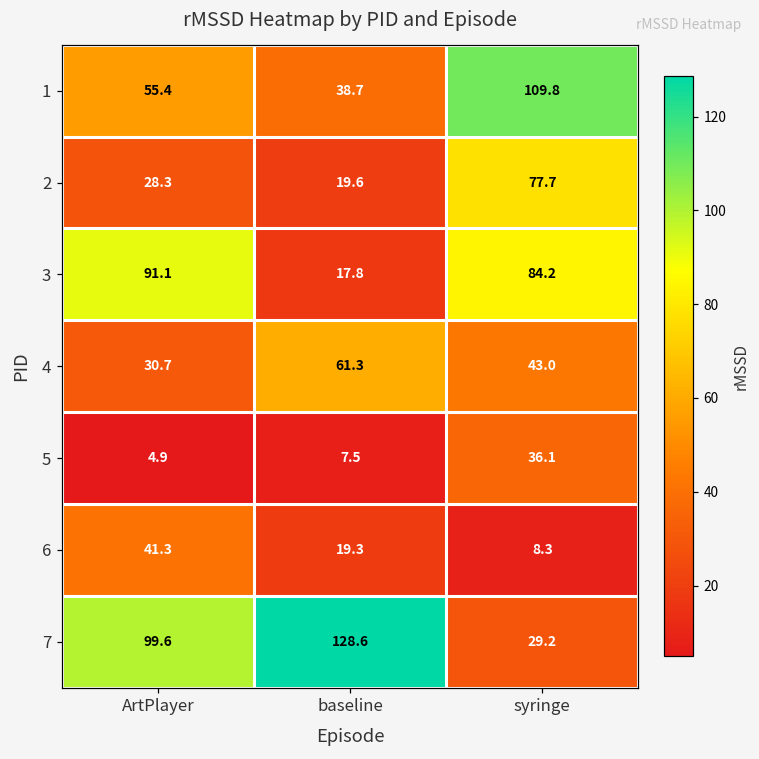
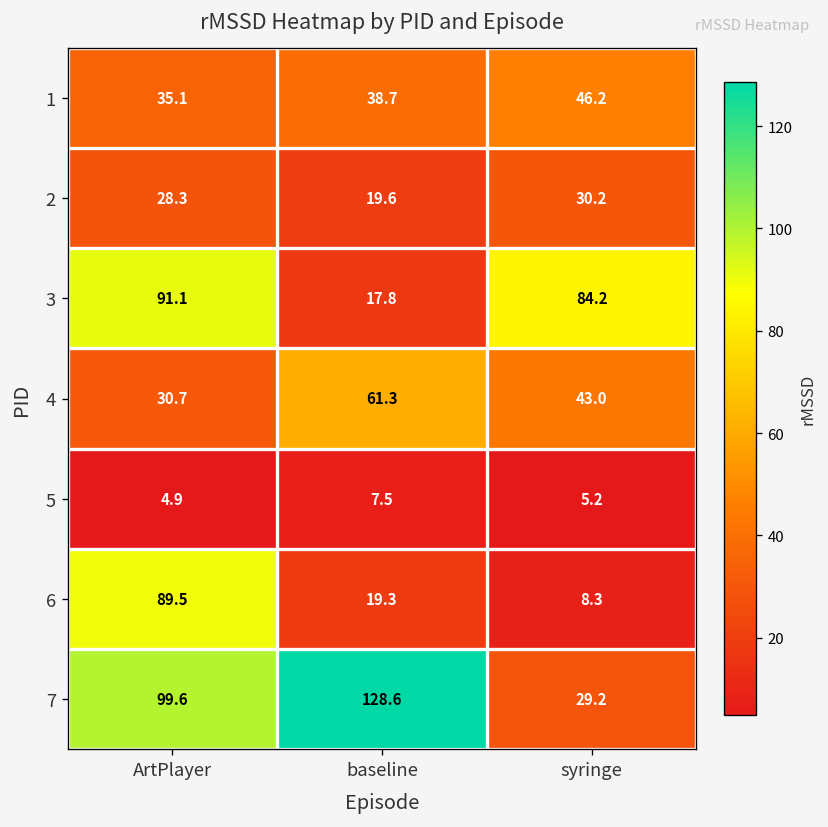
  {
    "1": {
-     "ArtPlayer": 55.4,
+     "ArtPlayer": 35.1,
      "baseline": 38.7,
-     "syringe": 109.8
+     "syringe": 46.2
    },
    "2": {
      "ArtPlayer": 28.3,
      "baseline": 19.6,
-     "syringe": 77.7
+     "syringe": 30.2
    },
    "3": {
      "ArtPlayer": 91.1,
      "baseline": 17.8,
      "syringe": 84.2
    },
    "4": {
      "ArtPlayer": 30.7,
      "baseline": 61.3,
      "syringe": 43.0
    },
    "5": {
      "ArtPlayer": 4.9,
      "baseline": 7.5,
-     "syringe": 36.1
+     "syringe": 5.2
    },
    "6": {
-     "ArtPlayer": 41.3,
+     "ArtPlayer": 89.5,
      "baseline": 19.3,
      "syringe": 8.3
    },
    "7": {
      "ArtPlayer": 99.6,
      "baseline": 128.6,
      "syringe": 29.2
    }
  }
